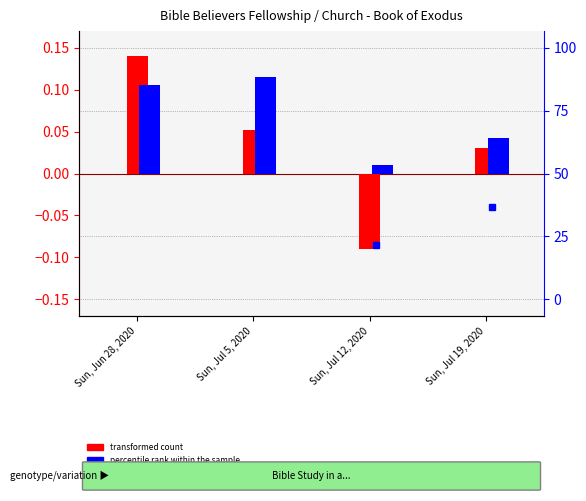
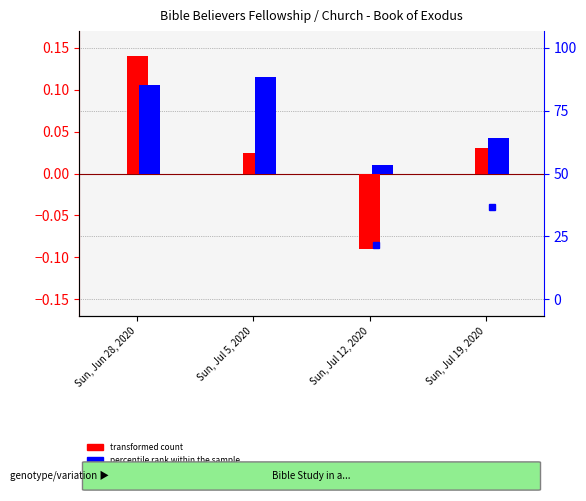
  {
    "transformed count": {
      "Sun, Jun 28, 2020": 0.14,
-     "Sun, Jul 5, 2020": 0.05,
+     "Sun, Jul 5, 2020": 0.03,
      "Sun, Jul 12, 2020": -0.09,
      "Sun, Jul 19, 2020": 0.03
    }
  }
